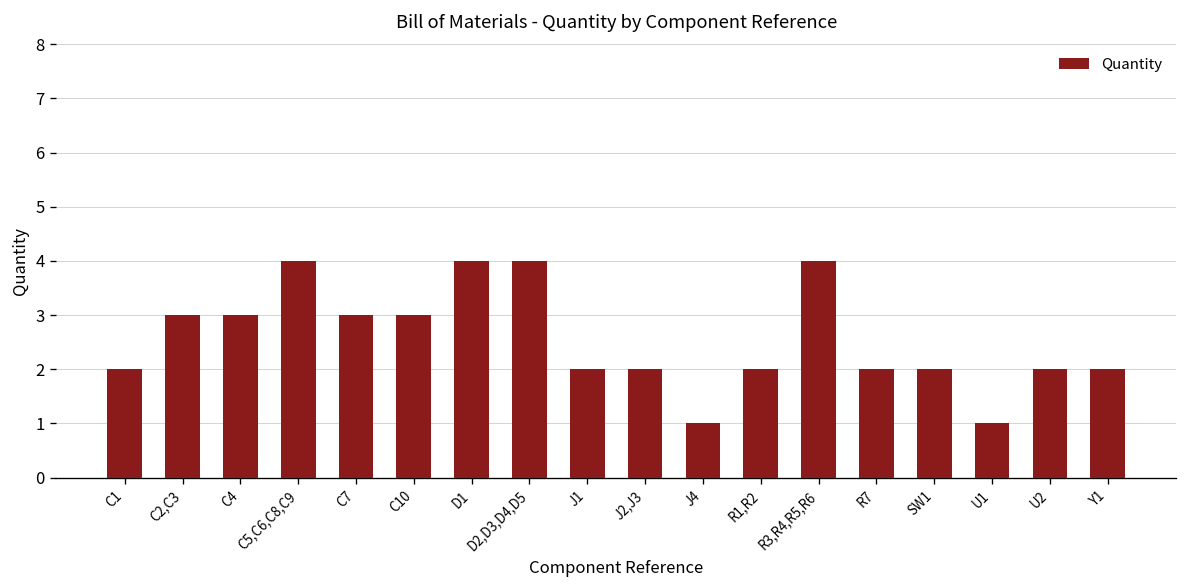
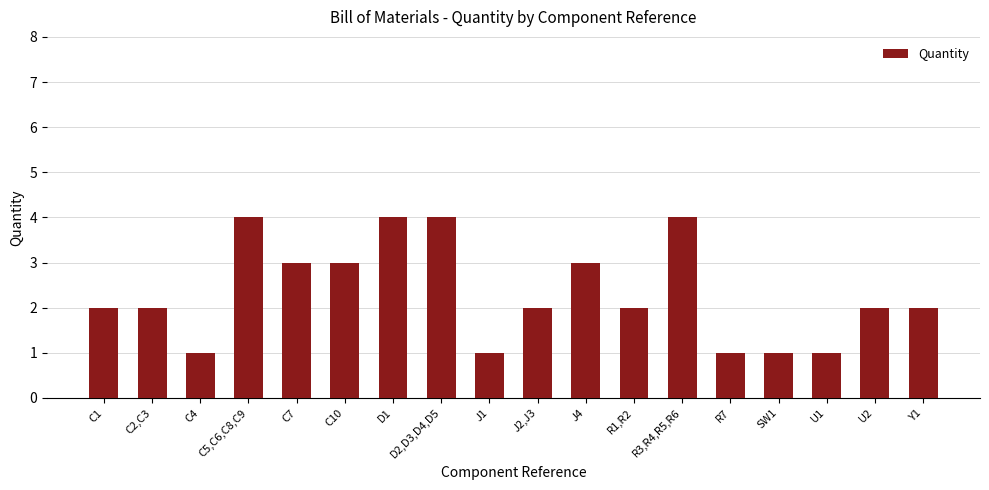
  {
    "C1": 2,
-   "C2,C3": 3,
-   "C4": 3,
+   "C2,C3": 2,
+   "C4": 1,
    "C5,C6,C8,C9": 4,
    "C7": 3,
    "C10": 3,
    "D1": 4,
    "D2,D3,D4,D5": 4,
-   "J1": 2,
+   "J1": 1,
    "J2,J3": 2,
-   "J4": 1,
+   "J4": 3,
    "R1,R2": 2,
    "R3,R4,R5,R6": 4,
-   "R7": 2,
-   "SW1": 2,
+   "R7": 1,
+   "SW1": 1,
    "U1": 1,
    "U2": 2,
    "Y1": 2
  }
